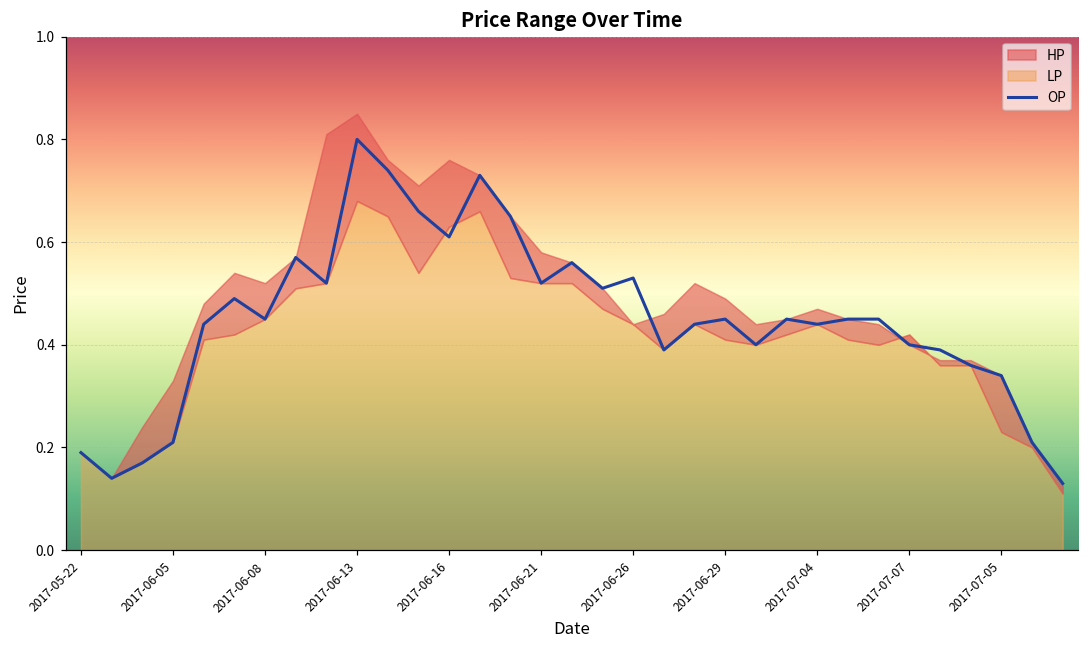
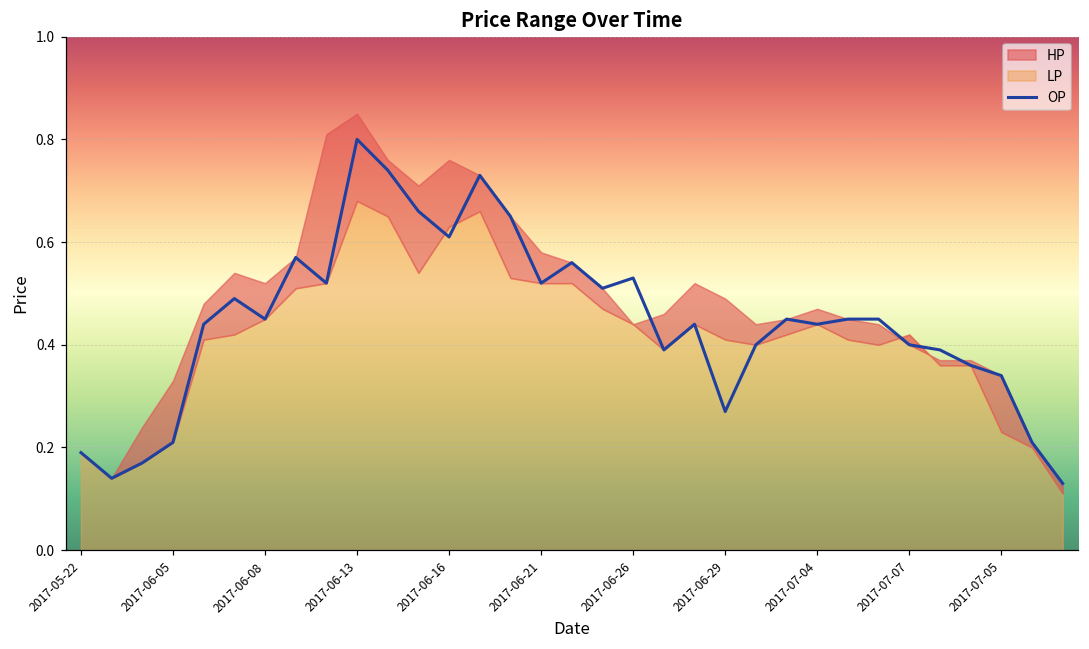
  {
    "OP": {
      "2017-06-13": 0.80,
      "2017-06-16": 0.61,
      "2017-06-26": 0.53,
-     "2017-06-29": 0.45,
+     "2017-06-29": 0.27,
      "2017-07-07": 0.40
    }
  }
